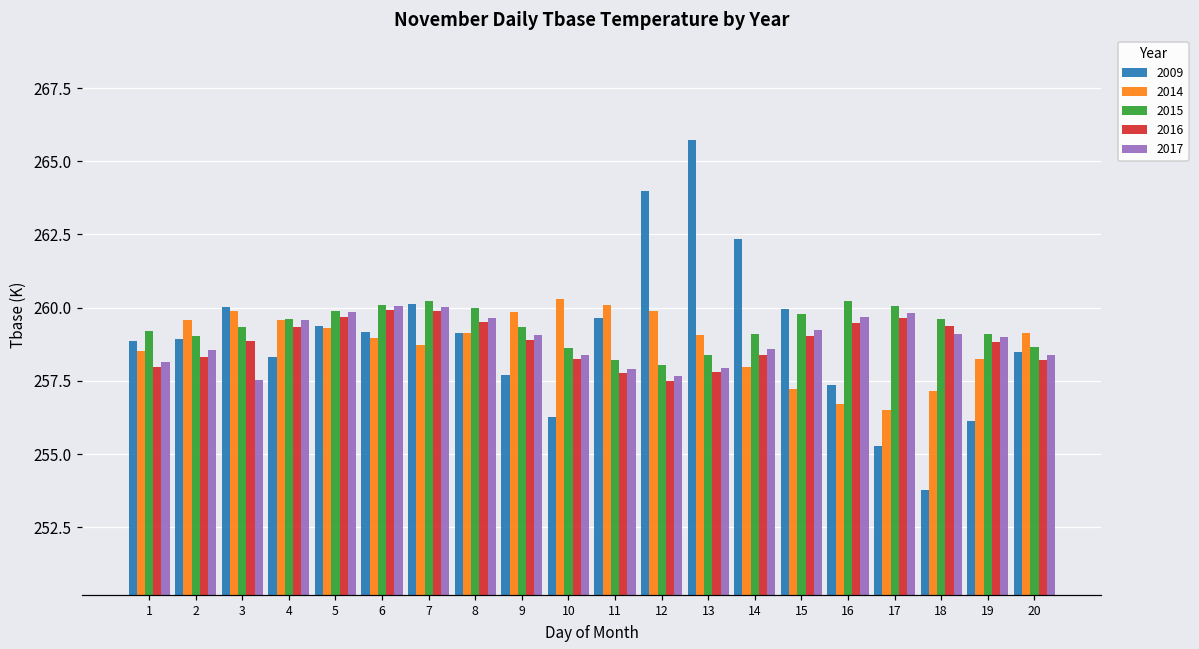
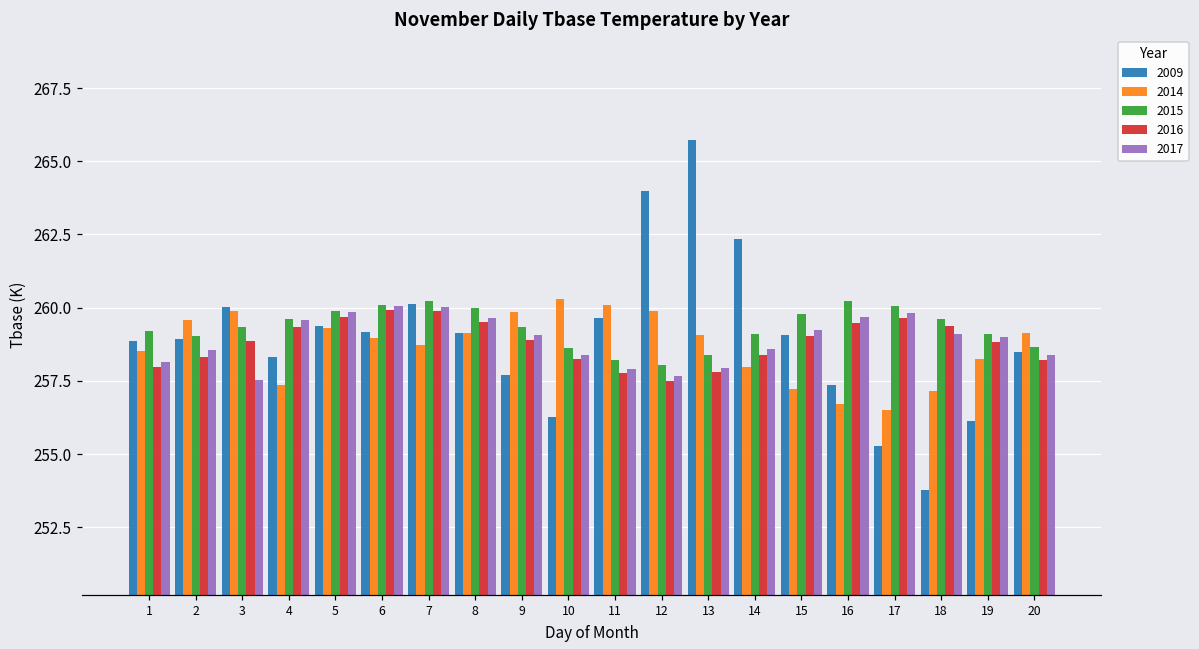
  {
    "2009": {
      "1": 258.9,
      "2": 258.9,
      "3": 260.0,
      "4": 258.3,
      "5": 259.4,
      "6": 259.2,
      "7": 260.1,
      "8": 259.1,
      "9": 257.7,
      "10": 256.3,
      "11": 259.6,
      "12": 264.0,
      "13": 265.7,
      "14": 262.3,
-     "15": 260.0,
+     "15": 259.1,
      "16": 257.4,
      "17": 255.3,
      "18": 253.8,
      "19": 256.1,
      "20": 258.5
    },
    "2014": {
      "1": 258.5,
      "2": 259.6,
      "3": 259.9,
-     "4": 259.6,
+     "4": 257.4,
      "5": 259.3,
      "6": 259.0,
      "7": 258.7,
      "8": 259.2,
      "9": 259.9,
      "10": 260.3,
      "11": 260.1,
      "12": 259.9,
      "13": 259.1,
      "14": 258.0,
      "15": 257.2,
      "16": 256.7,
      "17": 256.5,
      "18": 257.1,
      "19": 258.3,
      "20": 259.1
    },
    "2015": {
      "1": 259.2,
      "2": 259.0,
      "3": 259.3,
      "4": 259.6,
      "5": 259.9,
      "6": 260.1,
      "7": 260.2,
      "8": 260.0,
      "9": 259.3,
      "10": 258.6,
      "11": 258.2,
      "12": 258.1,
      "13": 258.4,
      "14": 259.1,
      "15": 259.8,
      "16": 260.2,
      "17": 260.1,
      "18": 259.6,
      "19": 259.1,
      "20": 258.7
    },
    "2016": {
      "1": 258.0,
      "2": 258.3,
      "3": 258.9,
      "4": 259.3,
      "5": 259.7,
      "6": 259.9,
      "7": 259.9,
      "8": 259.5,
      "9": 258.9,
      "10": 258.2,
      "11": 257.8,
      "12": 257.5,
      "13": 257.8,
      "14": 258.4,
      "15": 259.0,
      "16": 259.5,
      "17": 259.6,
      "18": 259.4,
      "19": 258.8,
      "20": 258.2
    },
    "2017": {
      "1": 258.1,
      "2": 258.6,
      "3": 257.5,
      "4": 259.6,
      "5": 259.9,
      "6": 260.1,
      "7": 260.0,
      "8": 259.7,
      "9": 259.1,
      "10": 258.4,
      "11": 257.9,
      "12": 257.7,
      "13": 258.0,
      "14": 258.6,
      "15": 259.2,
      "16": 259.7,
      "17": 259.8,
      "18": 259.1,
      "19": 259.0,
      "20": 258.4
    }
  }
